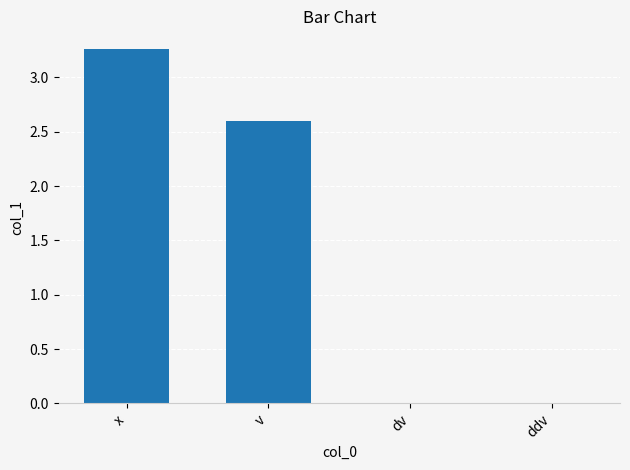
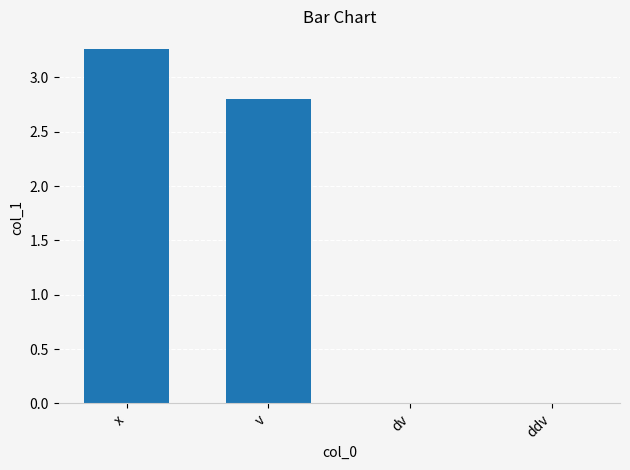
  {
    "x": 3.26,
-   "v": 2.6,
+   "v": 2.8,
    "dv": 0.0,
    "ddv": 0.0
  }
